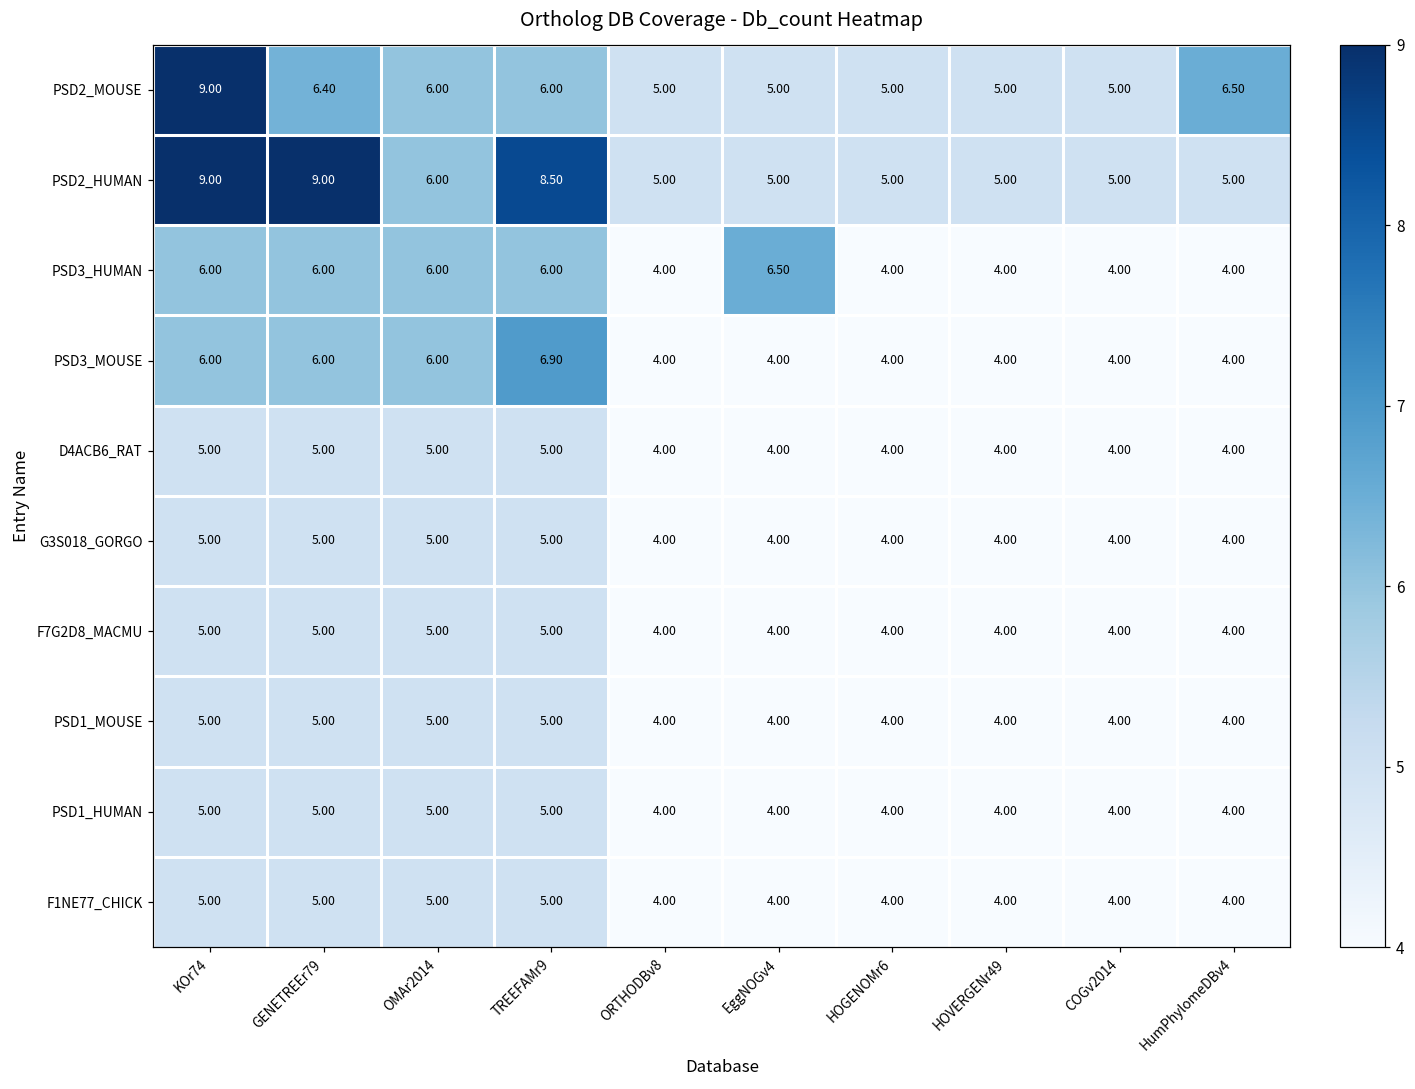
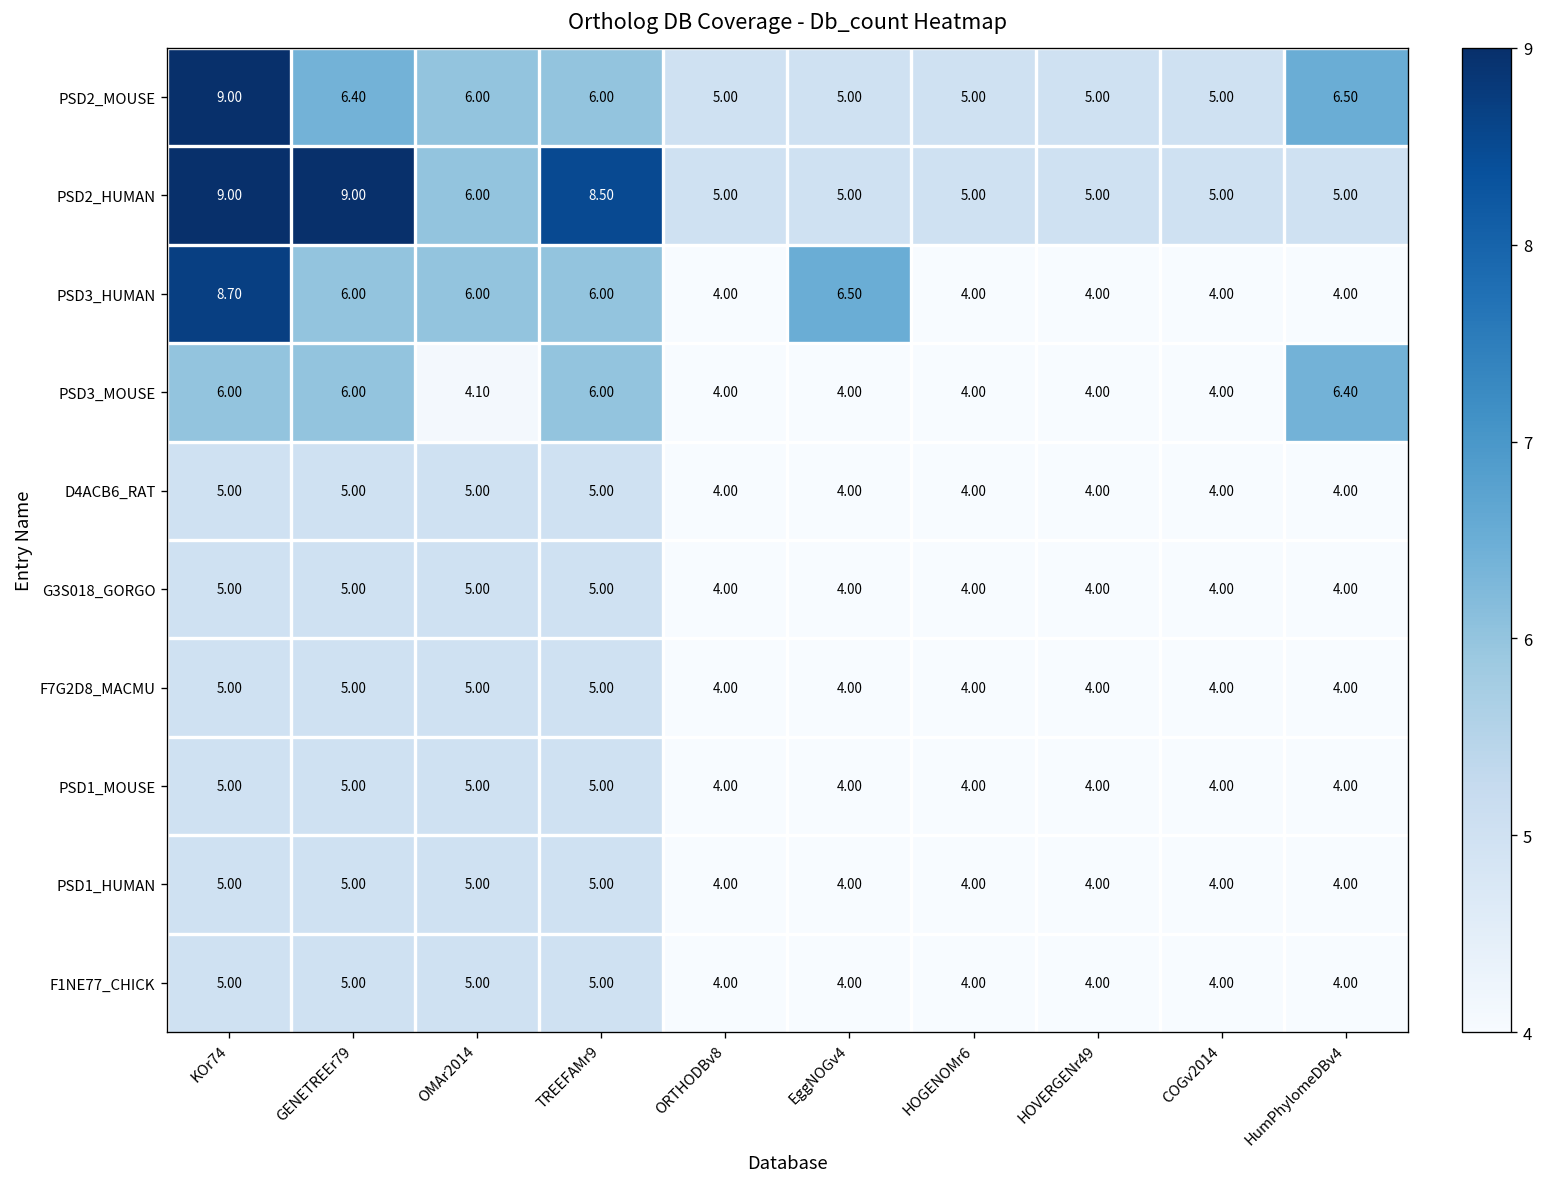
  {
    "PSD2_MOUSE": {
      "KOr74": 9.00,
      "GENETREEr79": 6.40,
      "OMAr2014": 6.00,
      "TREEFAMr9": 6.00,
      "ORTHODBv8": 5.00,
      "EggNOGv4": 5.00,
      "HOGENOMr6": 5.00,
      "HOVERGENr49": 5.00,
      "COGv2014": 5.00,
      "HumPhylomeDBv4": 6.50
    },
    "PSD2_HUMAN": {
      "KOr74": 9.00,
      "GENETREEr79": 9.00,
      "OMAr2014": 6.00,
      "TREEFAMr9": 8.50,
      "ORTHODBv8": 5.00,
      "EggNOGv4": 5.00,
      "HOGENOMr6": 5.00,
      "HOVERGENr49": 5.00,
      "COGv2014": 5.00,
      "HumPhylomeDBv4": 5.00
    },
    "PSD3_HUMAN": {
-     "KOr74": 6.00,
+     "KOr74": 8.70,
      "GENETREEr79": 6.00,
      "OMAr2014": 6.00,
      "TREEFAMr9": 6.00,
      "ORTHODBv8": 4.00,
      "EggNOGv4": 6.50,
      "HOGENOMr6": 4.00,
      "HOVERGENr49": 4.00,
      "COGv2014": 4.00,
      "HumPhylomeDBv4": 4.00
    },
    "PSD3_MOUSE": {
      "KOr74": 6.00,
      "GENETREEr79": 6.00,
-     "OMAr2014": 6.00,
-     "TREEFAMr9": 6.90,
+     "OMAr2014": 4.10,
+     "TREEFAMr9": 6.00,
      "ORTHODBv8": 4.00,
      "EggNOGv4": 4.00,
      "HOGENOMr6": 4.00,
      "HOVERGENr49": 4.00,
      "COGv2014": 4.00,
-     "HumPhylomeDBv4": 4.00
+     "HumPhylomeDBv4": 6.40
    },
    "D4ACB6_RAT": {
      "KOr74": 5.00,
      "GENETREEr79": 5.00,
      "OMAr2014": 5.00,
      "TREEFAMr9": 5.00,
      "ORTHODBv8": 4.00,
      "EggNOGv4": 4.00,
      "HOGENOMr6": 4.00,
      "HOVERGENr49": 4.00,
      "COGv2014": 4.00,
      "HumPhylomeDBv4": 4.00
    },
    "G3S018_GORGO": {
      "KOr74": 5.00,
      "GENETREEr79": 5.00,
      "OMAr2014": 5.00,
      "TREEFAMr9": 5.00,
      "ORTHODBv8": 4.00,
      "EggNOGv4": 4.00,
      "HOGENOMr6": 4.00,
      "HOVERGENr49": 4.00,
      "COGv2014": 4.00,
      "HumPhylomeDBv4": 4.00
    },
    "F7G2D8_MACMU": {
      "KOr74": 5.00,
      "GENETREEr79": 5.00,
      "OMAr2014": 5.00,
      "TREEFAMr9": 5.00,
      "ORTHODBv8": 4.00,
      "EggNOGv4": 4.00,
      "HOGENOMr6": 4.00,
      "HOVERGENr49": 4.00,
      "COGv2014": 4.00,
      "HumPhylomeDBv4": 4.00
    },
    "PSD1_MOUSE": {
      "KOr74": 5.00,
      "GENETREEr79": 5.00,
      "OMAr2014": 5.00,
      "TREEFAMr9": 5.00,
      "ORTHODBv8": 4.00,
      "EggNOGv4": 4.00,
      "HOGENOMr6": 4.00,
      "HOVERGENr49": 4.00,
      "COGv2014": 4.00,
      "HumPhylomeDBv4": 4.00
    },
    "PSD1_HUMAN": {
      "KOr74": 5.00,
      "GENETREEr79": 5.00,
      "OMAr2014": 5.00,
      "TREEFAMr9": 5.00,
      "ORTHODBv8": 4.00,
      "EggNOGv4": 4.00,
      "HOGENOMr6": 4.00,
      "HOVERGENr49": 4.00,
      "COGv2014": 4.00,
      "HumPhylomeDBv4": 4.00
    },
    "F1NE77_CHICK": {
      "KOr74": 5.00,
      "GENETREEr79": 5.00,
      "OMAr2014": 5.00,
      "TREEFAMr9": 5.00,
      "ORTHODBv8": 4.00,
      "EggNOGv4": 4.00,
      "HOGENOMr6": 4.00,
      "HOVERGENr49": 4.00,
      "COGv2014": 4.00,
      "HumPhylomeDBv4": 4.00
    }
  }
